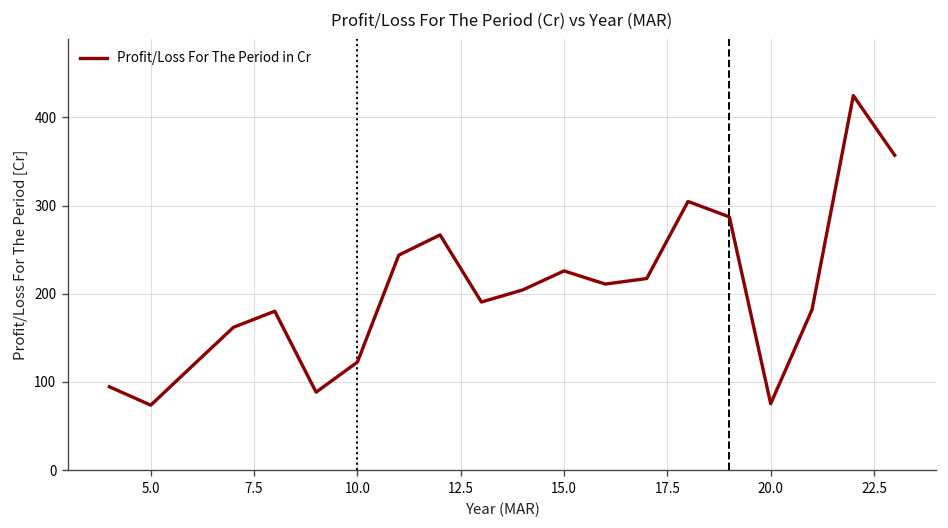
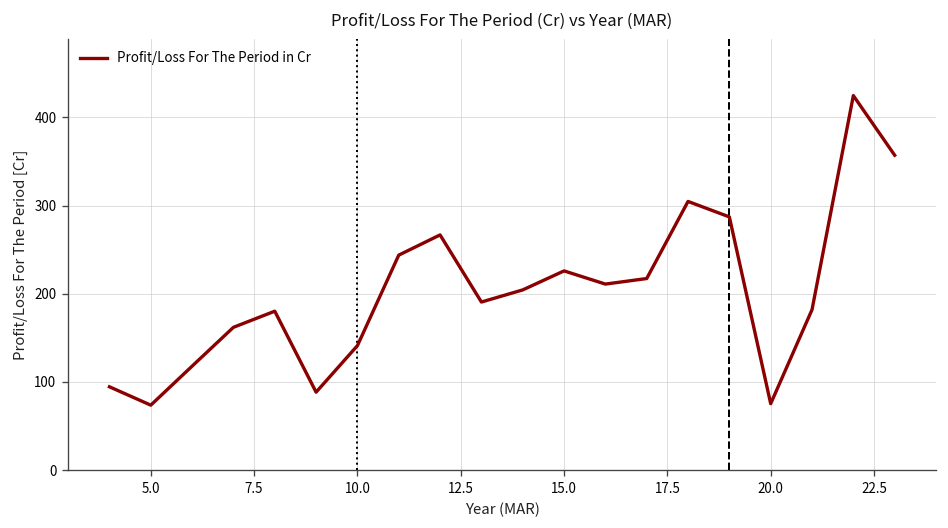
  {
    "5.0": 70,
-   "10.0": 120,
+   "10.0": 140,
    "15.0": 230,
    "20.0": 80
  }
